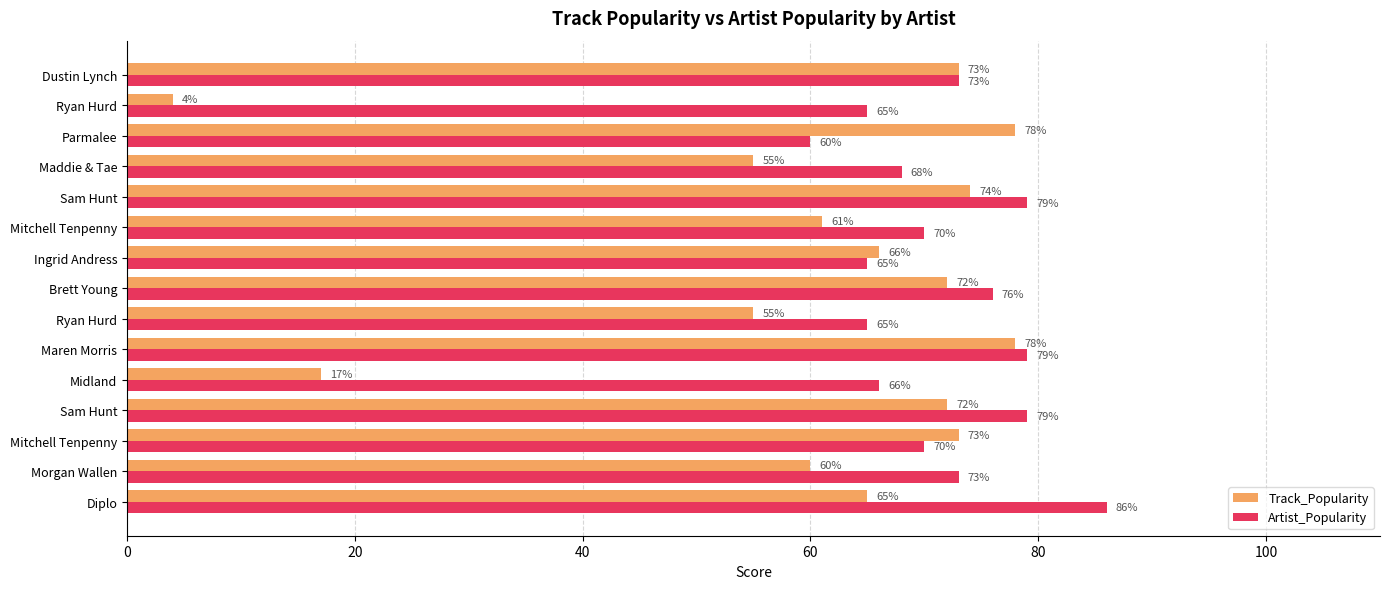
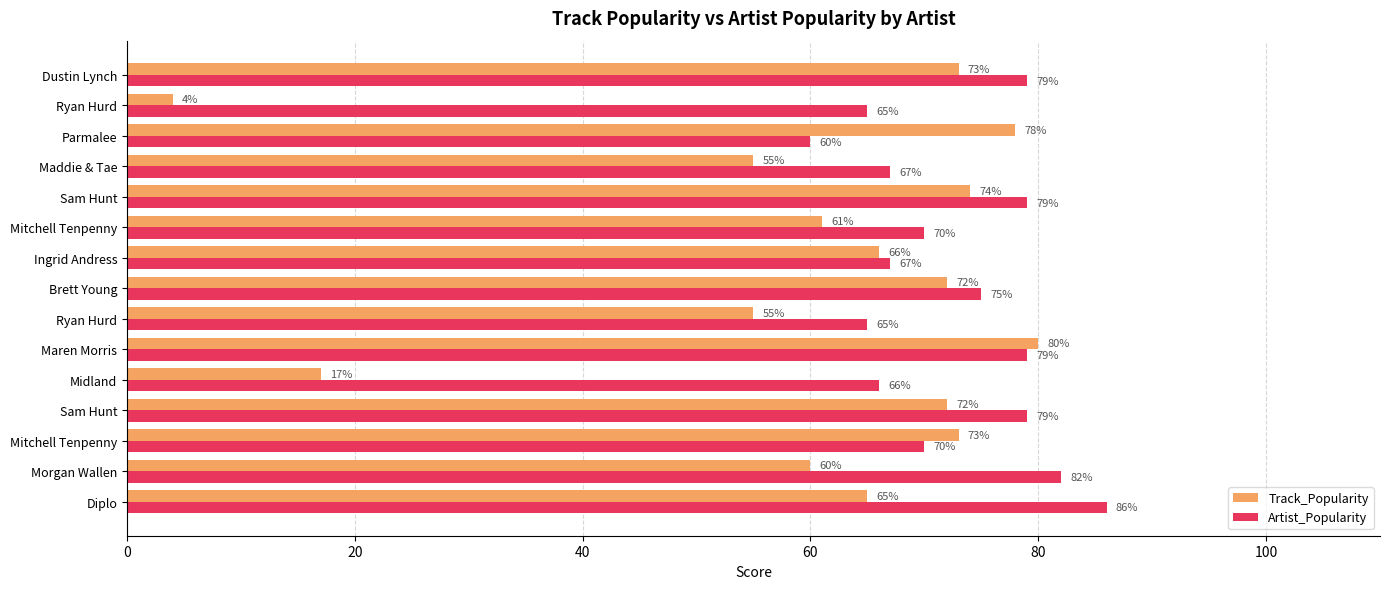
  {
    "Track_Popularity": {
      "Dustin Lynch": "73%",
      "Parmalee": "78%",
      "Maddie & Tae": "55%",
      "Ingrid Andress": "66%",
      "Brett Young": "72%",
-     "Maren Morris": "78%",
+     "Maren Morris": "80%",
      "Midland": "17%",
      "Morgan Wallen": "60%",
      "Diplo": "65%"
    },
    "Artist_Popularity": {
-     "Dustin Lynch": "73%",
+     "Dustin Lynch": "79%",
      "Parmalee": "60%",
-     "Maddie & Tae": "68%",
-     "Ingrid Andress": "65%",
-     "Brett Young": "76%",
+     "Maddie & Tae": "67%",
+     "Ingrid Andress": "67%",
+     "Brett Young": "75%",
      "Maren Morris": "79%",
      "Midland": "66%",
-     "Morgan Wallen": "73%",
+     "Morgan Wallen": "82%",
      "Diplo": "86%"
    }
  }
